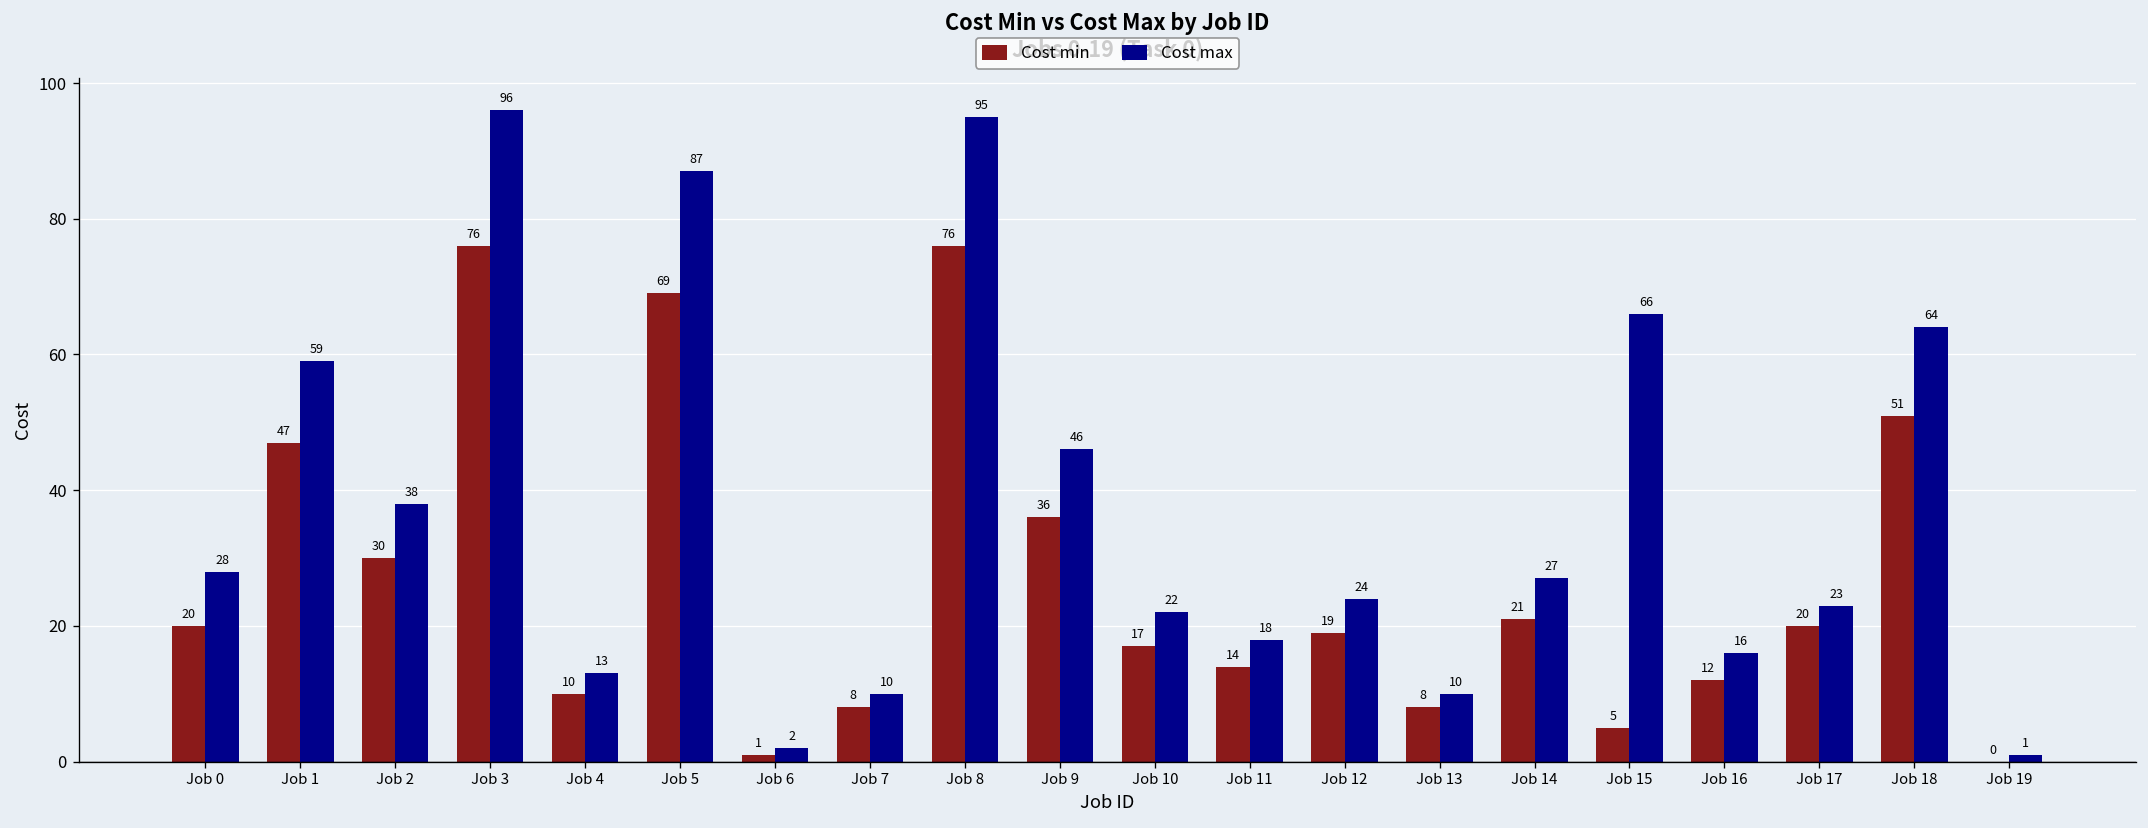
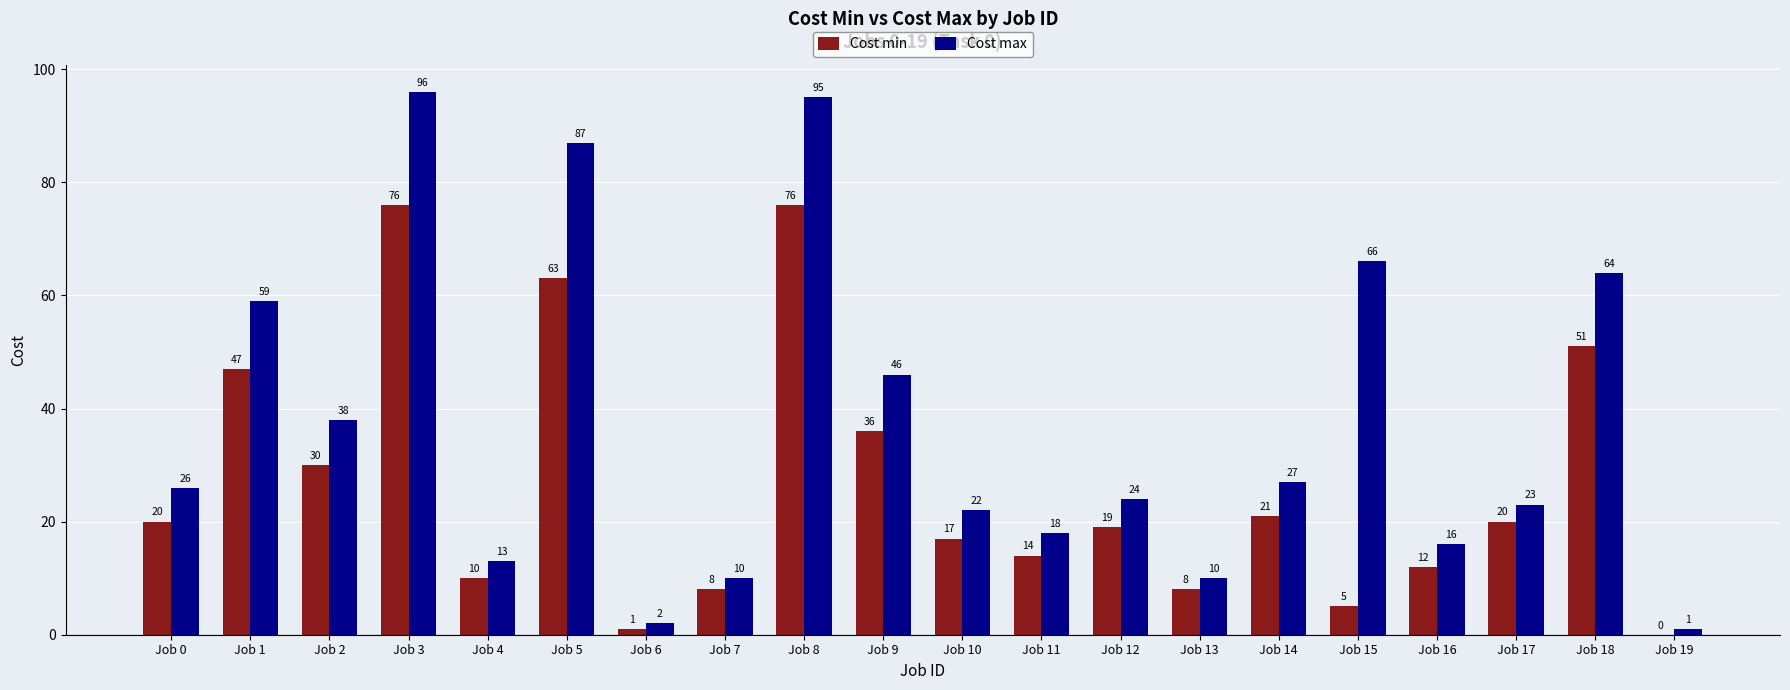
  {
    "Cost min": {
      "Job 0": 20,
      "Job 1": 47,
      "Job 2": 30,
      "Job 3": 76,
      "Job 4": 10,
-     "Job 5": 69,
+     "Job 5": 63,
      "Job 6": 1,
      "Job 7": 8,
      "Job 8": 76,
      "Job 9": 36,
      "Job 10": 17,
      "Job 11": 14,
      "Job 12": 19,
      "Job 13": 8,
      "Job 14": 21,
      "Job 15": 5,
      "Job 16": 12,
      "Job 17": 20,
      "Job 18": 51,
      "Job 19": 0
    },
    "Cost max": {
-     "Job 0": 28,
+     "Job 0": 26,
      "Job 1": 59,
      "Job 2": 38,
      "Job 3": 96,
      "Job 4": 13,
      "Job 5": 87,
      "Job 6": 2,
      "Job 7": 10,
      "Job 8": 95,
      "Job 9": 46,
      "Job 10": 22,
      "Job 11": 18,
      "Job 12": 24,
      "Job 13": 10,
      "Job 14": 27,
      "Job 15": 66,
      "Job 16": 16,
      "Job 17": 23,
      "Job 18": 64,
      "Job 19": 1
    }
  }
